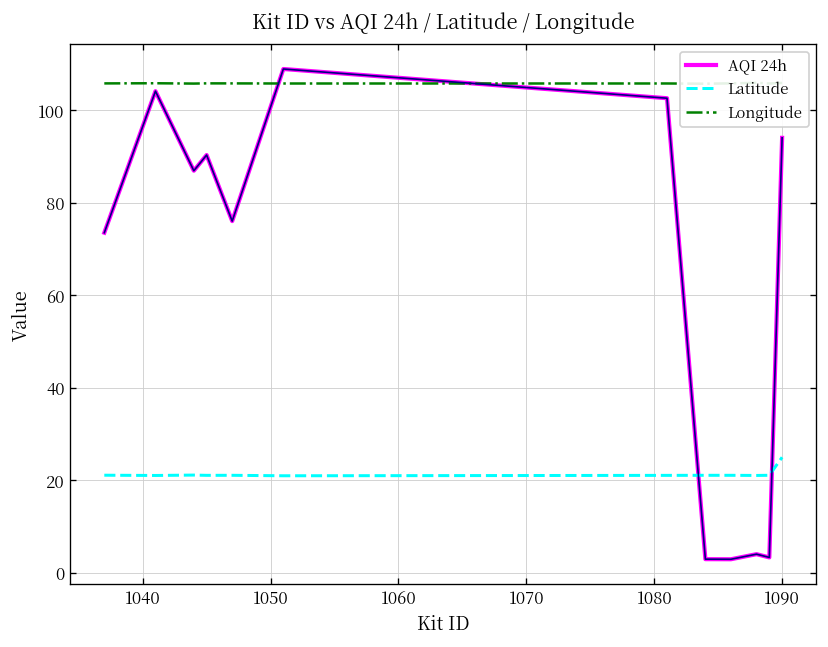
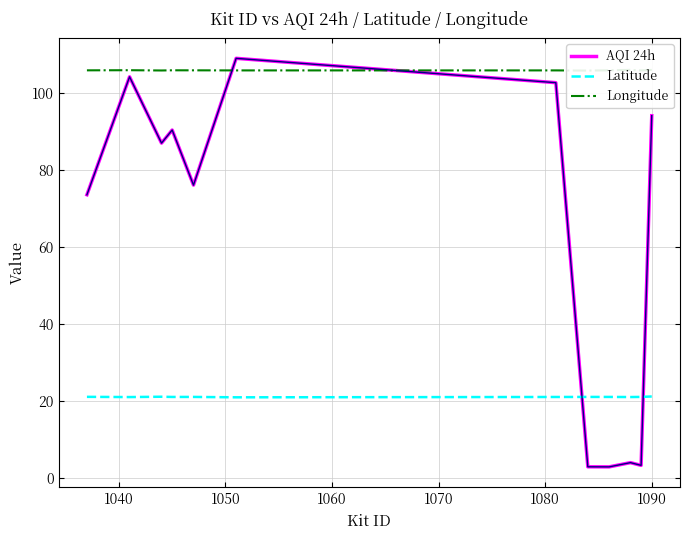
  {
    "AQI 24h": {
      "1090": 94
    },
    "Latitude": {
-     "1090": 25
+     "1090": 21
    }
  }
